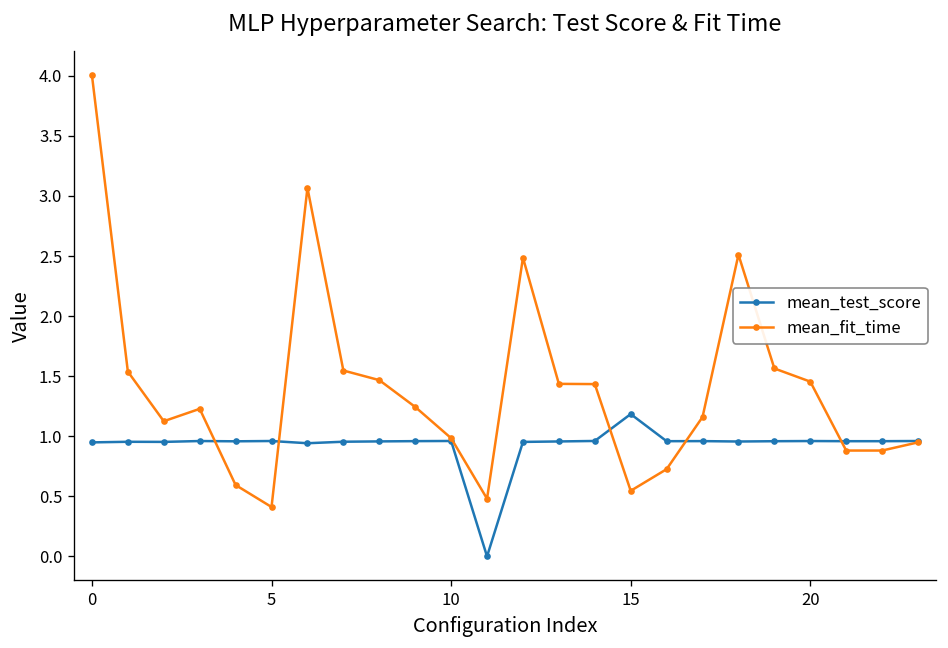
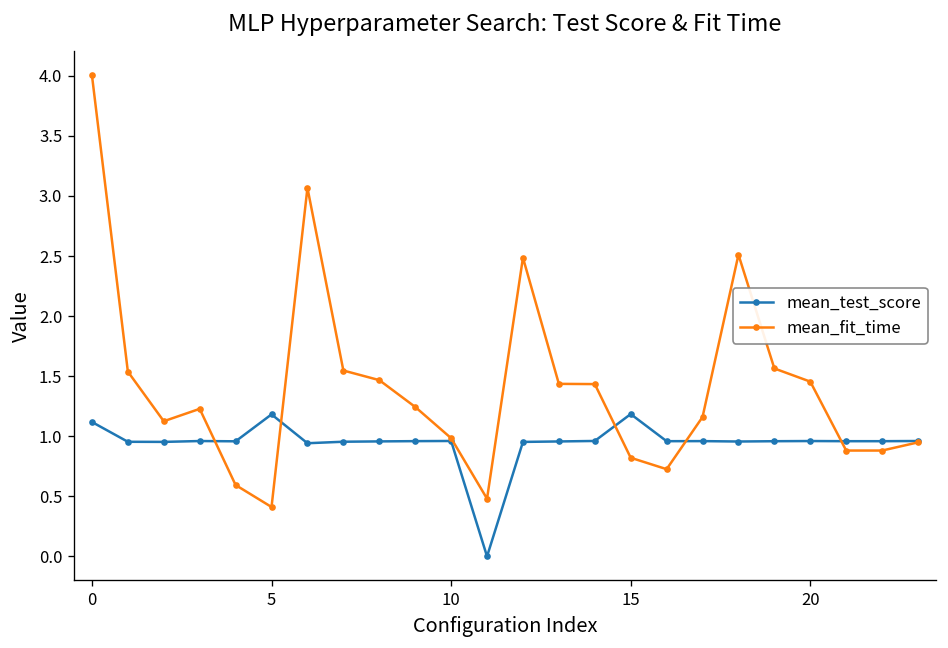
  {
    "mean_test_score": {
-     "0": 0.95,
-     "5": 0.96,
+     "0": 1.12,
+     "5": 1.18,
      "15": 1.18,
      "20": 0.96
    },
    "mean_fit_time": {
      "0": 4.00,
      "5": 0.41,
-     "15": 0.55,
+     "15": 0.82,
      "20": 1.45
    }
  }
